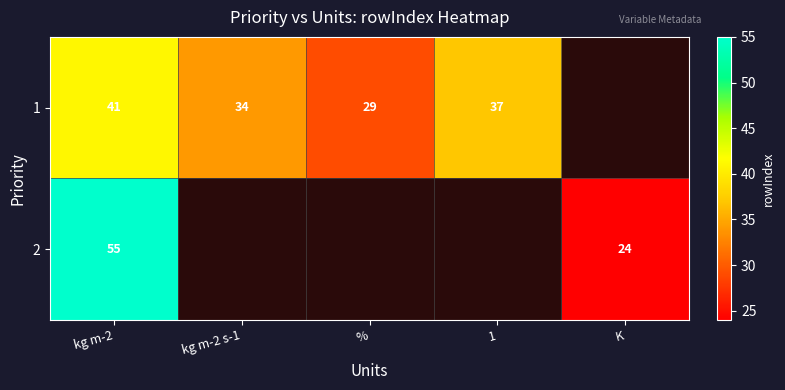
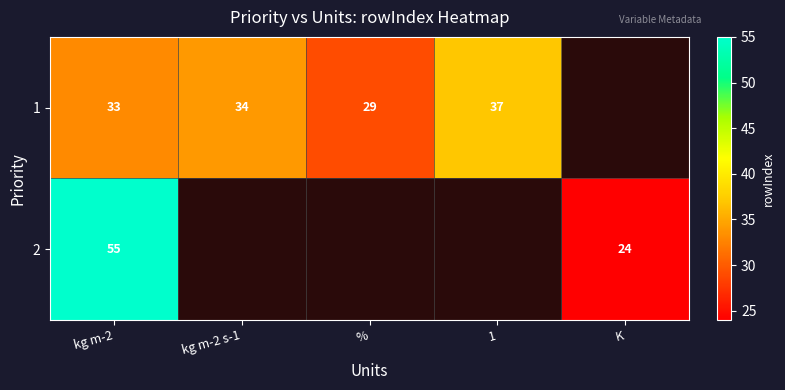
  {
    "1": {
-     "kg m-2": 41,
+     "kg m-2": 33,
      "kg m-2 s-1": 34,
      "%": 29,
      "1": 37
    },
    "2": {
      "kg m-2": 55,
      "K": 24
    }
  }
